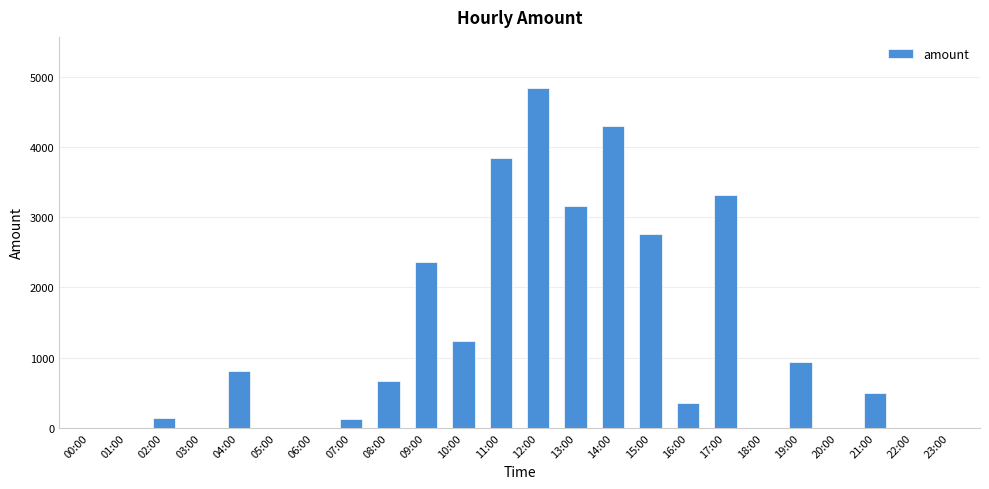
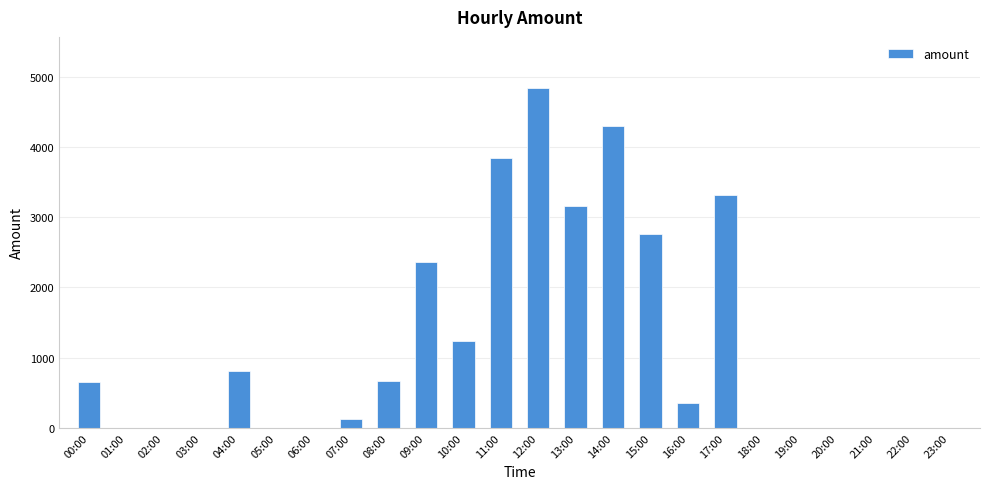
  {
-   "00:00": 0,
+   "00:00": 700,
    "01:00": 0,
-   "02:00": 100,
+   "02:00": 0,
    "03:00": 0,
    "04:00": 800,
    "05:00": 0,
    "06:00": 0,
    "07:00": 100,
    "08:00": 700,
    "09:00": 2400,
    "10:00": 1200,
    "11:00": 3800,
    "12:00": 4800,
    "13:00": 3200,
    "14:00": 4300,
    "15:00": 2800,
    "16:00": 400,
    "17:00": 3300,
    "18:00": 0,
-   "19:00": 900,
+   "19:00": 0,
    "20:00": 0,
-   "21:00": 500,
+   "21:00": 0,
    "22:00": 0,
    "23:00": 0
  }
